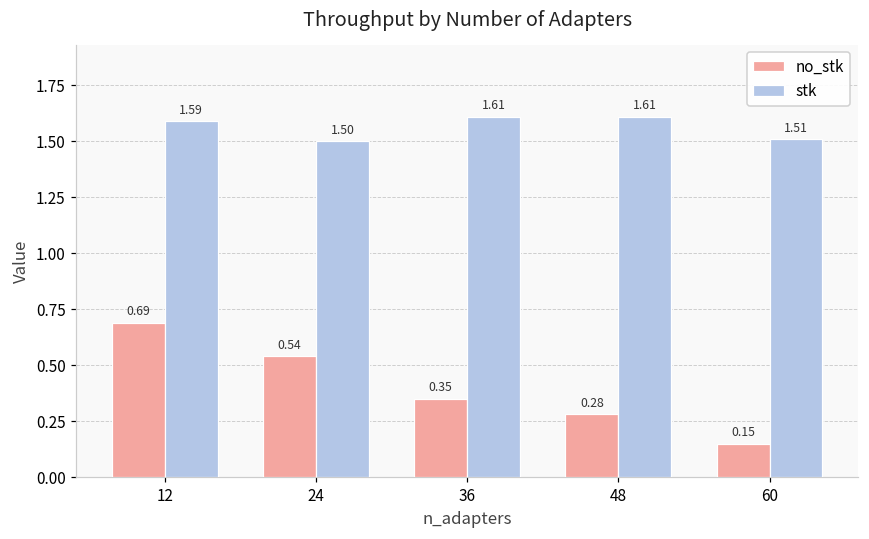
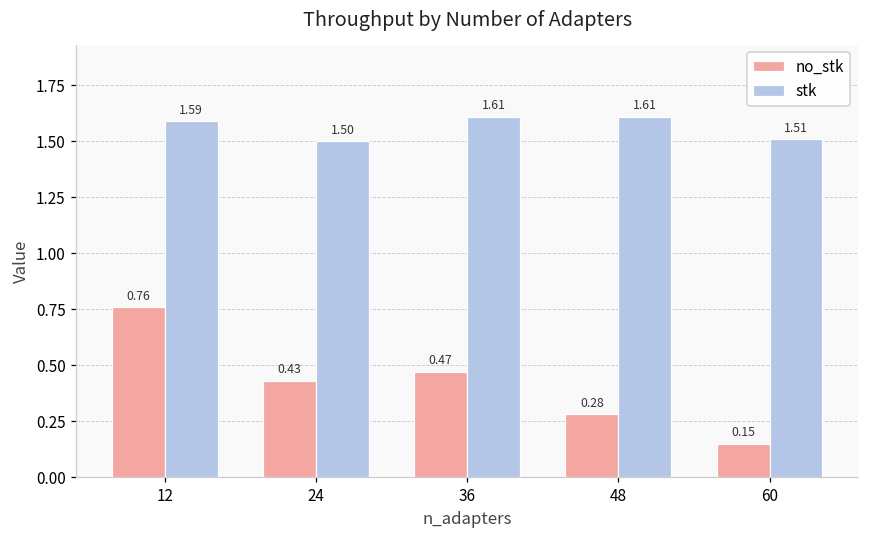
  {
    "no_stk": {
-     "12": 0.69,
-     "24": 0.54,
-     "36": 0.35,
+     "12": 0.76,
+     "24": 0.43,
+     "36": 0.47,
      "48": 0.28,
      "60": 0.15
    },
    "stk": {
      "12": 1.59,
      "24": 1.50,
      "36": 1.61,
      "48": 1.61,
      "60": 1.51
    }
  }
